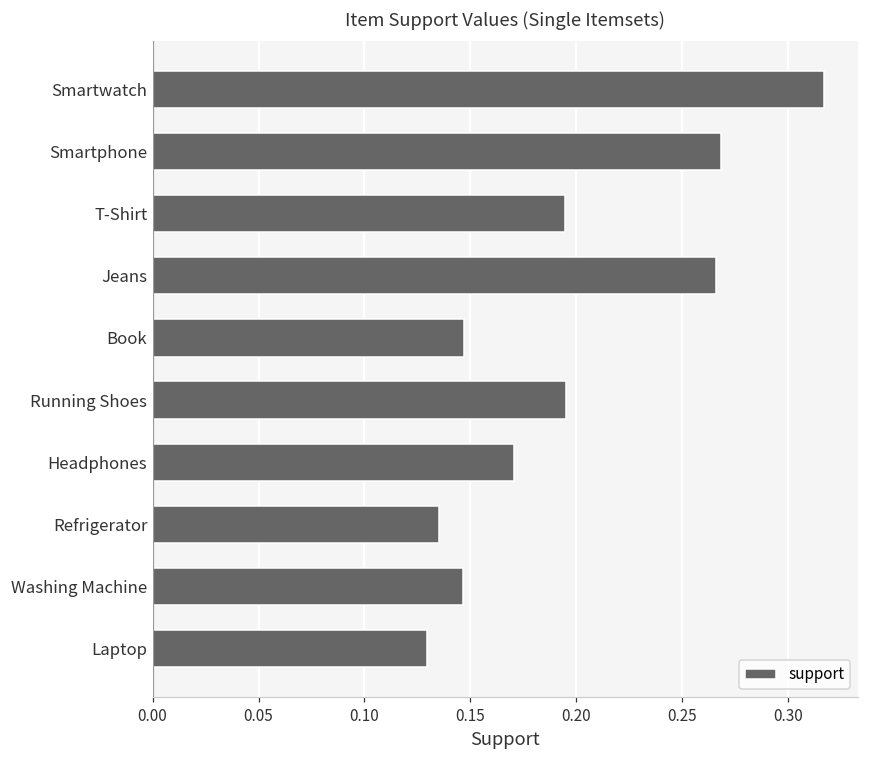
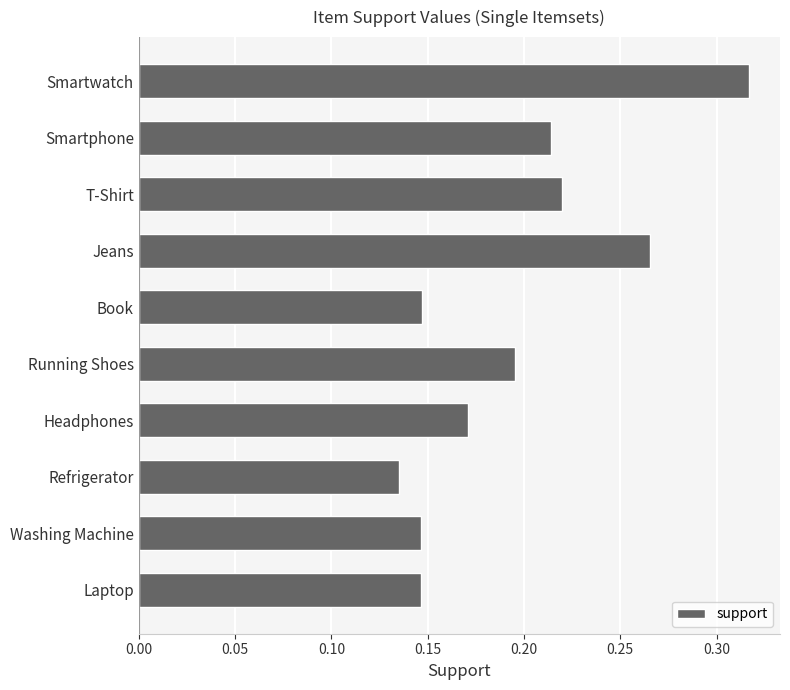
  {
    "Smartwatch": 0.317,
-   "Smartphone": 0.268,
-   "T-Shirt": 0.195,
+   "Smartphone": 0.214,
+   "T-Shirt": 0.220,
    "Jeans": 0.266,
    "Book": 0.147,
    "Running Shoes": 0.195,
    "Headphones": 0.171,
    "Refrigerator": 0.135,
    "Washing Machine": 0.146,
-   "Laptop": 0.130
+   "Laptop": 0.146
  }
